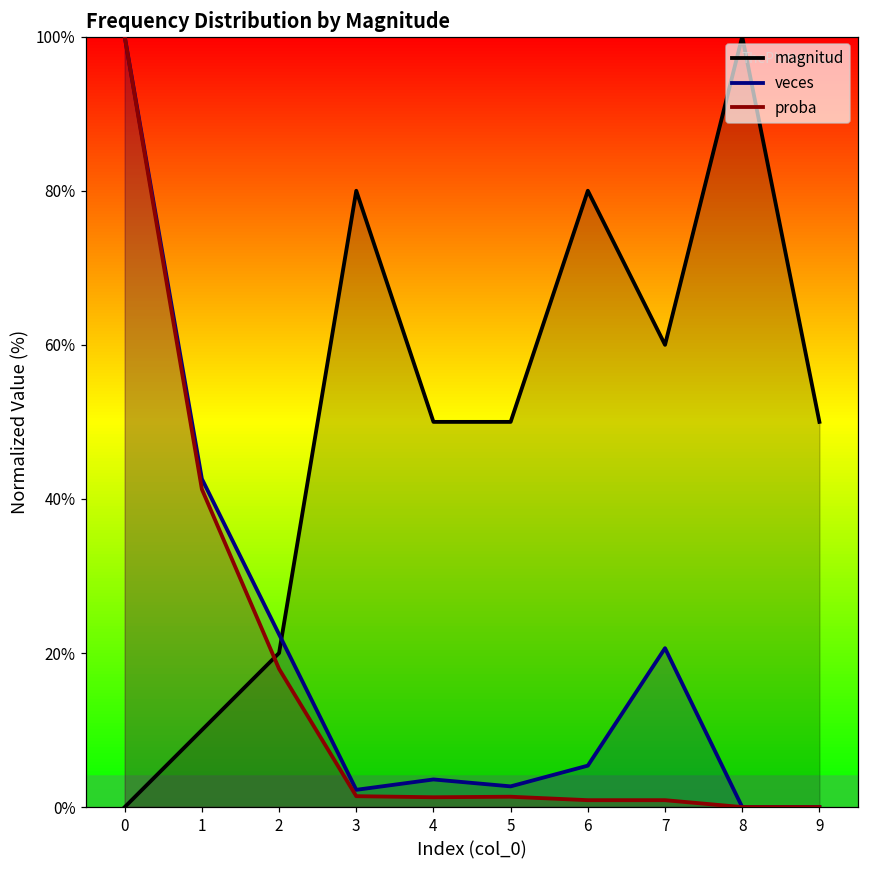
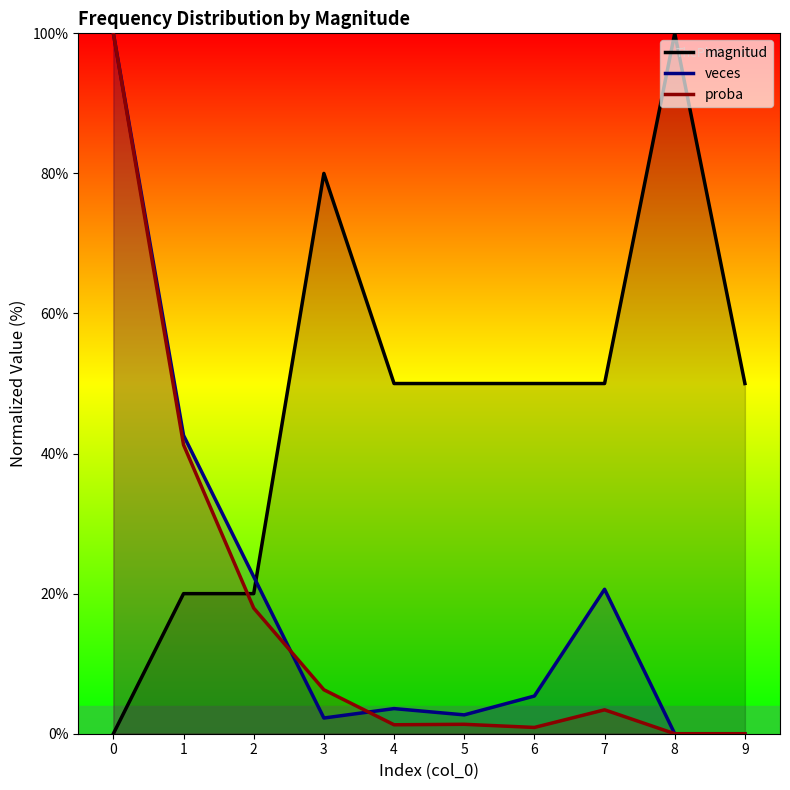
  {
    "magnitud": {
      "0": "0%",
-     "1": "10%",
+     "1": "20%",
      "2": "20%",
      "3": "80%",
      "4": "50%",
      "5": "50%",
-     "6": "80%",
-     "7": "60%",
+     "6": "50%",
+     "7": "50%",
      "8": "100%",
      "9": "50%"
    },
    "veces": {
      "1": "43%",
      "2": "22%",
      "3": "2%",
      "4": "4%",
      "5": "3%",
      "6": "5%",
      "7": "21%"
    },
    "proba": {
      "1": "41%",
      "2": "18%",
-     "3": "1%",
+     "3": "6%",
      "4": "1%",
      "5": "1%",
      "6": "1%",
-     "7": "1%"
+     "7": "3%"
    }
  }
